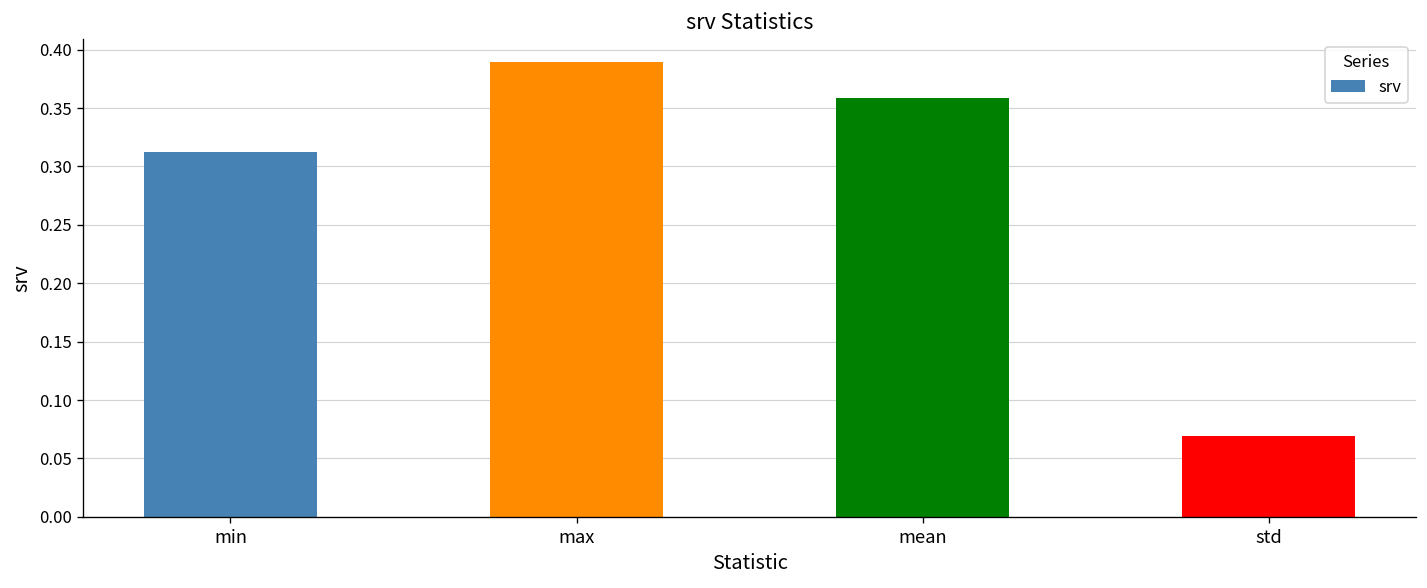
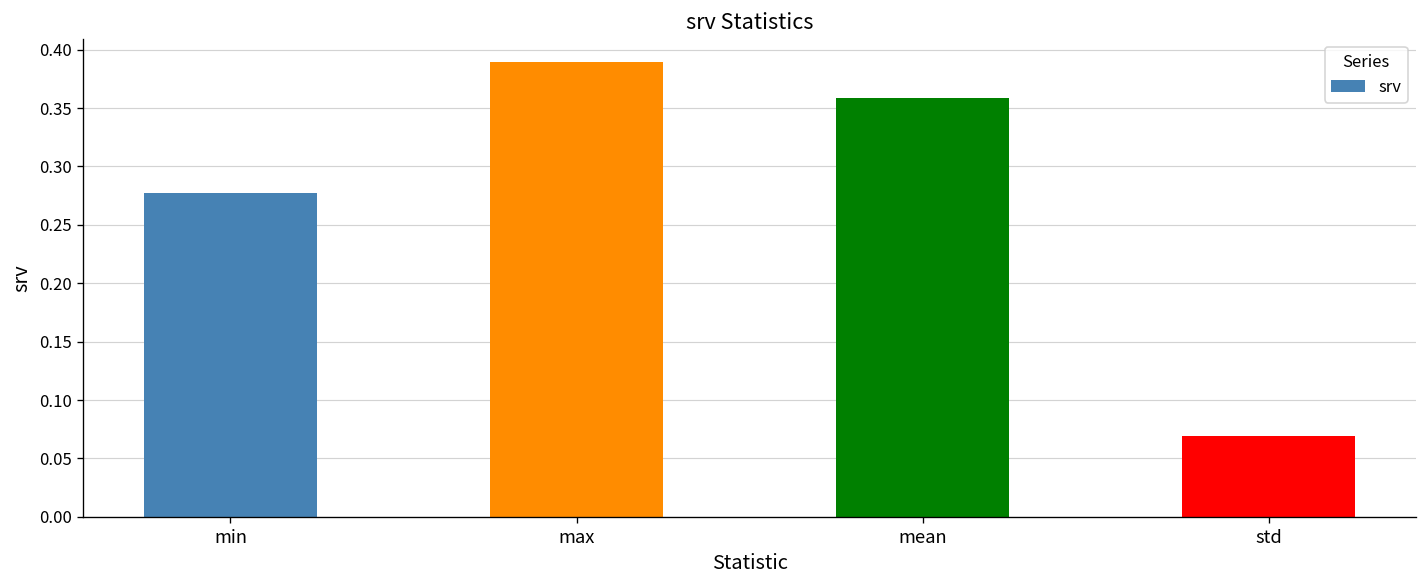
  {
-   "min": 0.31,
+   "min": 0.28,
    "max": 0.39,
    "mean": 0.36,
    "std": 0.07
  }
